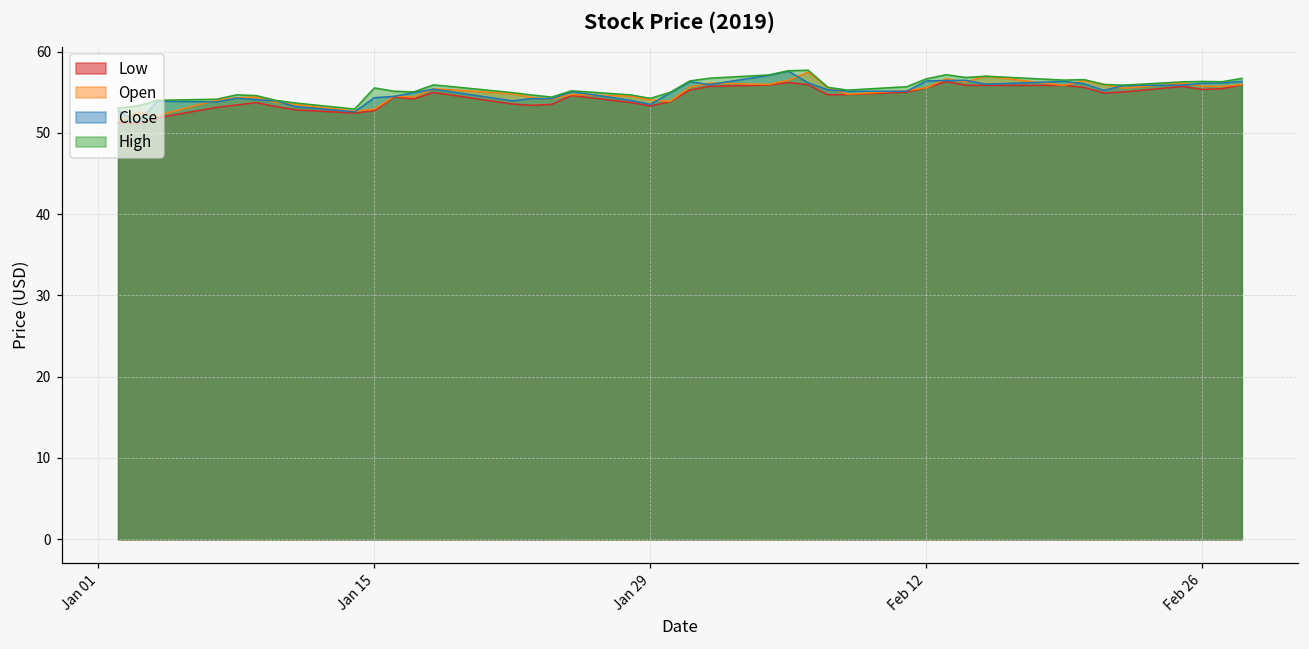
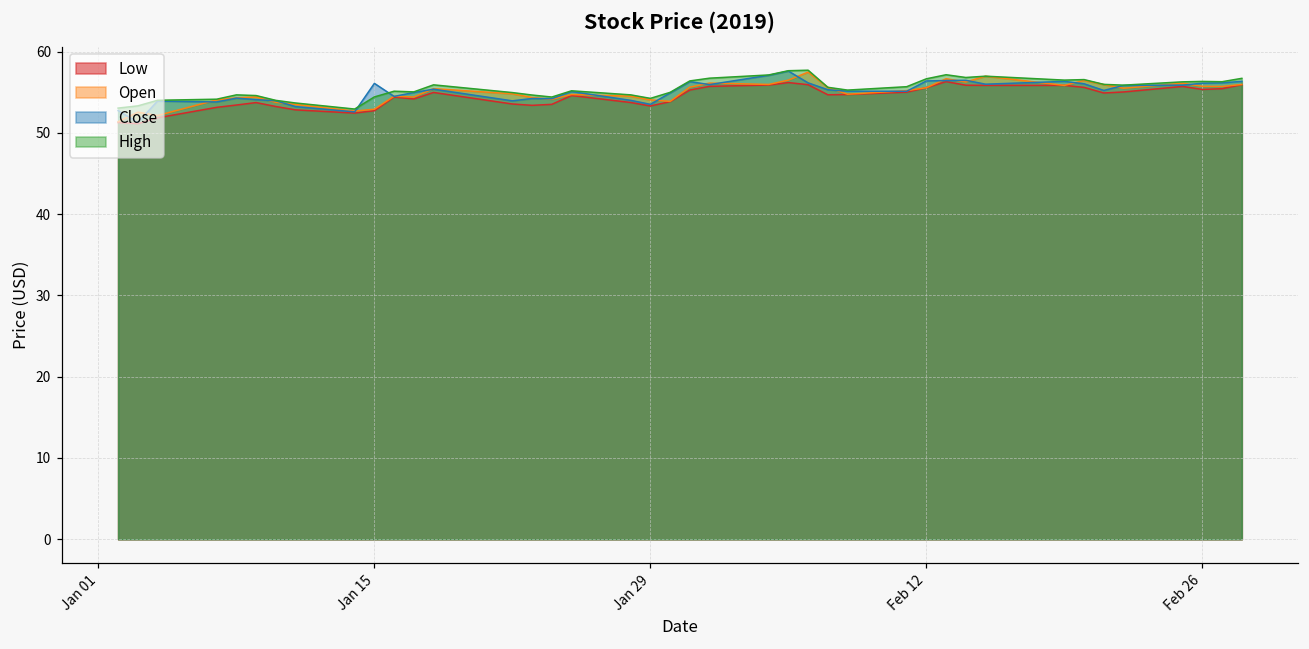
  {
    "Low": {
      "Feb 26": 55
    },
    "Open": {
      "Feb 26": 56
    },
    "Close": {
-     "Jan 15": 54
+     "Jan 15": 56
    },
    "High": {
-     "Jan 15": 56
+     "Jan 15": 54
    }
  }
